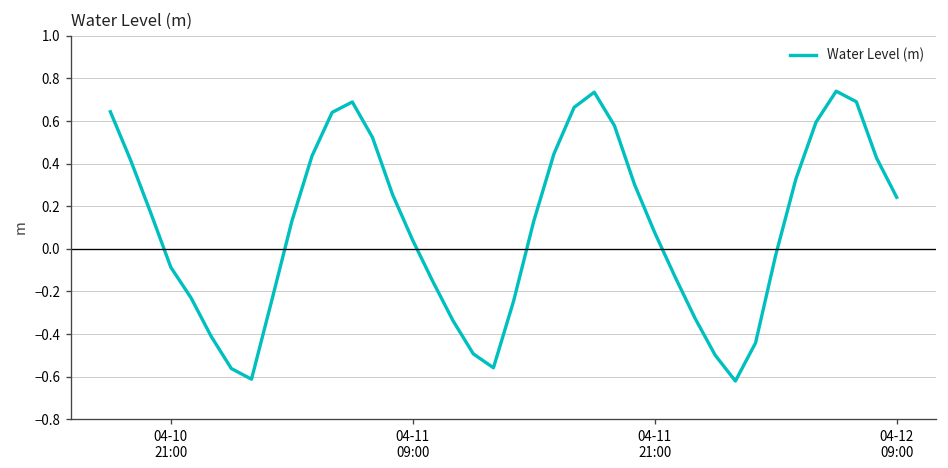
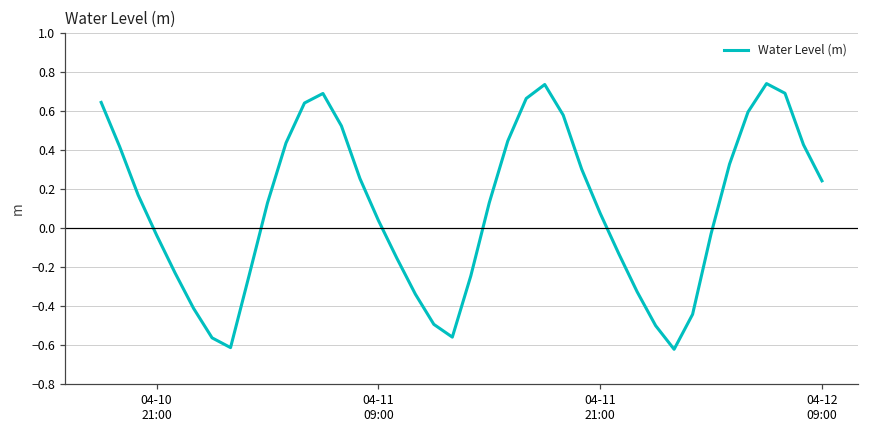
  {
-   "04-10 21:00": -0.09,
+   "04-10 21:00": -0.04,
    "04-11 09:00": 0.04,
    "04-11 21:00": 0.08,
    "04-12 09:00": 0.24
  }
